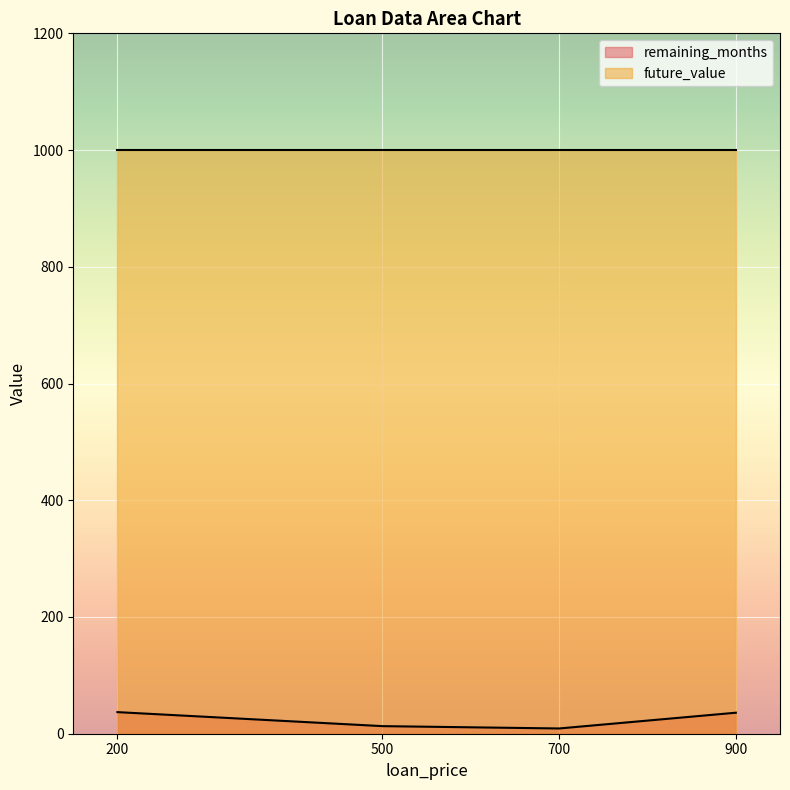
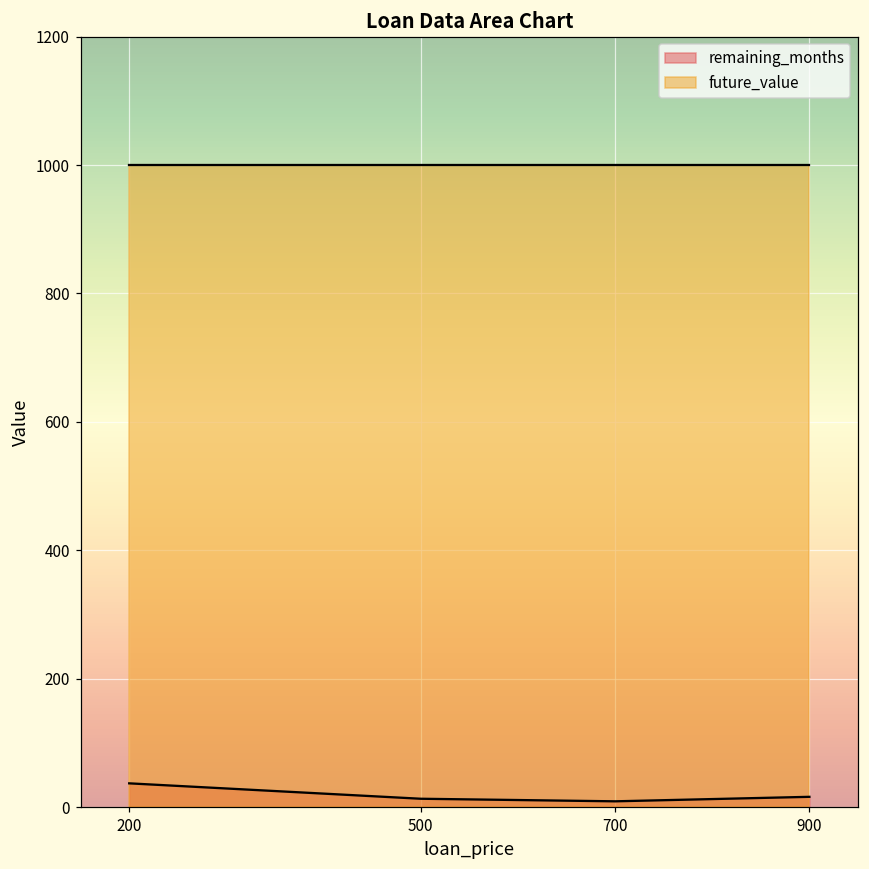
  {
    "remaining_months": {
      "200": 40,
      "500": 10,
      "700": 10,
-     "900": 40
+     "900": 20
    },
    "future_value": {
      "200": 1000,
      "500": 1000,
      "700": 1000,
      "900": 1000
    }
  }
